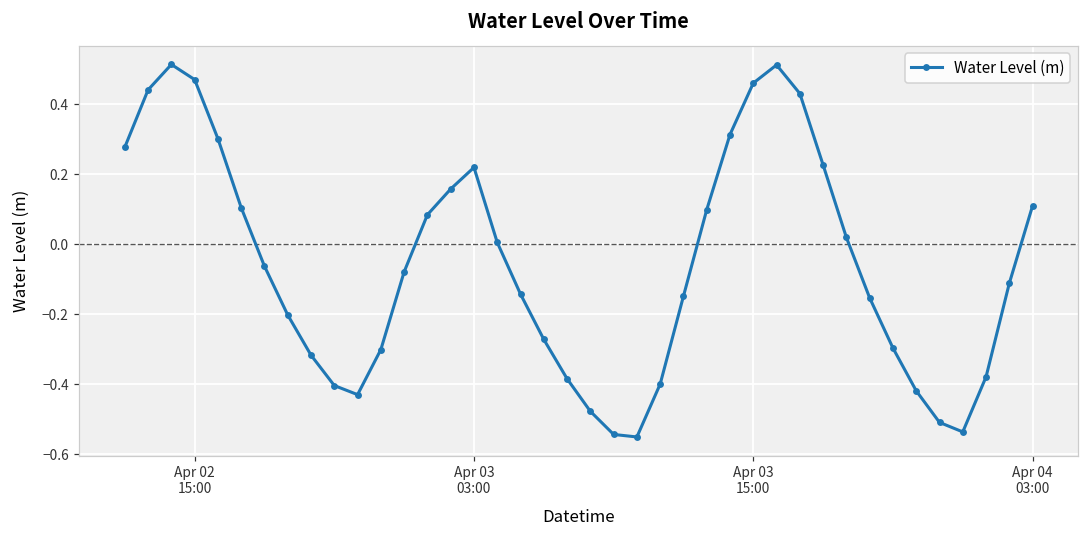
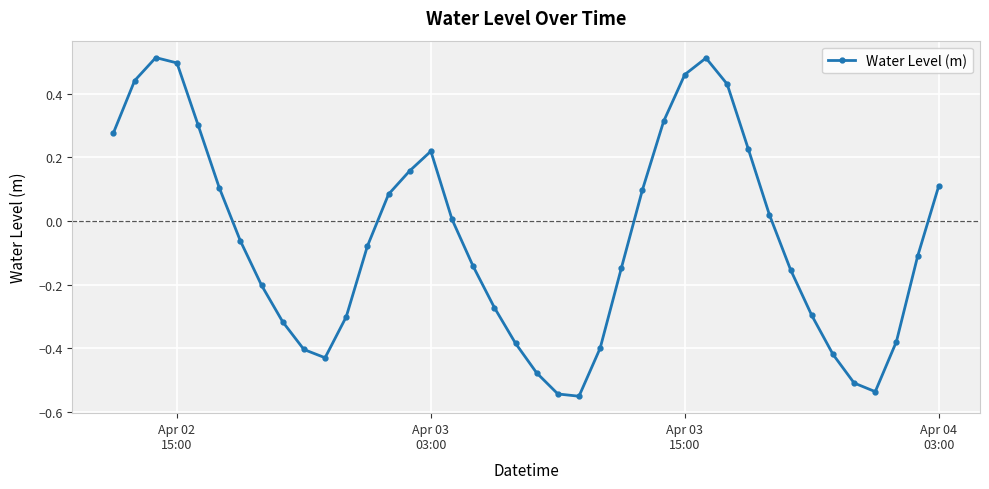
  {
-   "Apr 02 15:00": 0.47,
+   "Apr 02 15:00": 0.50,
    "Apr 03 03:00": 0.22,
    "Apr 03 15:00": 0.46,
    "Apr 04 03:00": 0.11
  }
